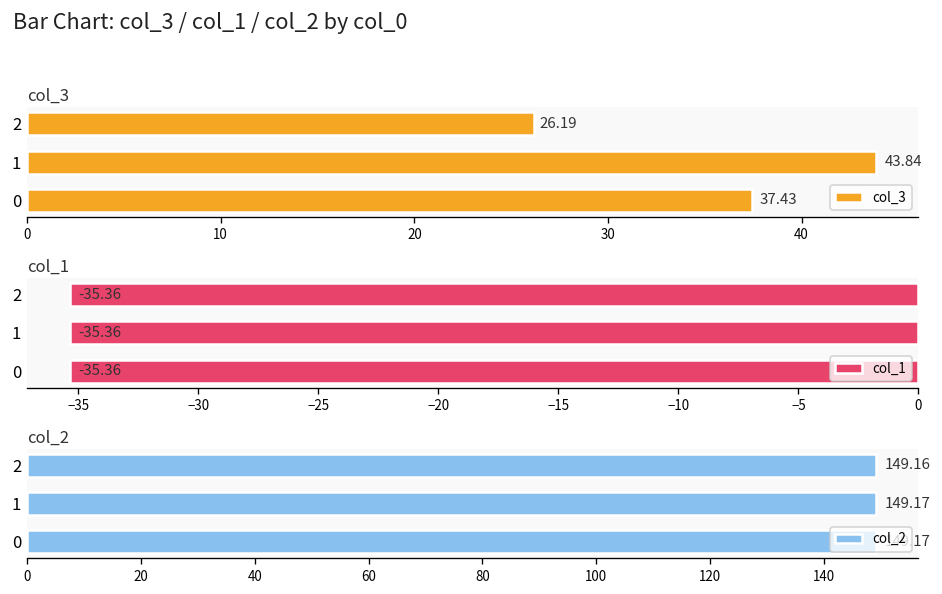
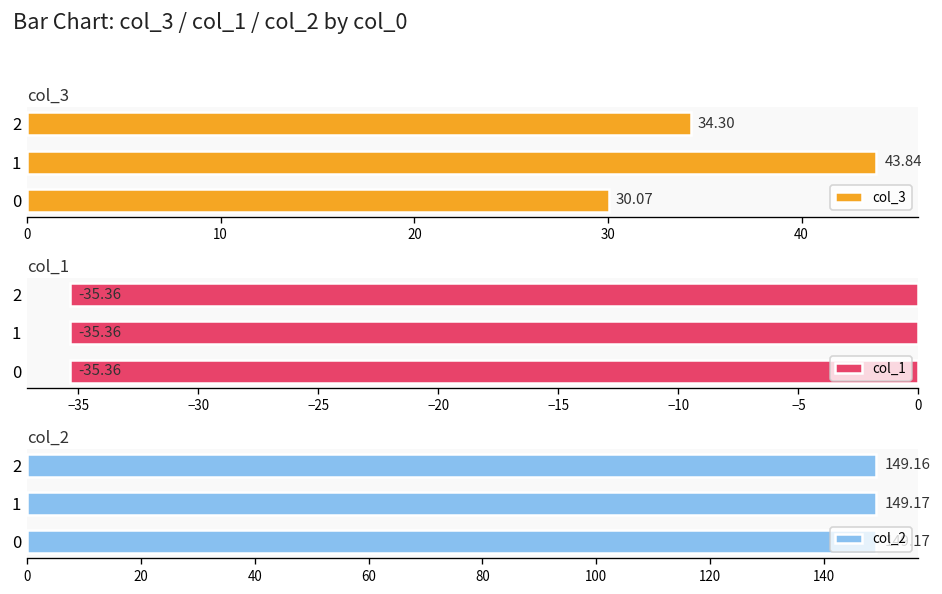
  {
    "col_3": {
-     "2": 26.19,
+     "2": 34.30,
      "1": 43.84,
-     "0": 37.43
+     "0": 30.07
    },
    "col_1": {
      "2": -35.36,
      "1": -35.36,
      "0": -35.36
    },
    "col_2": {
      "2": 149.16,
      "1": 149.17
    }
  }
